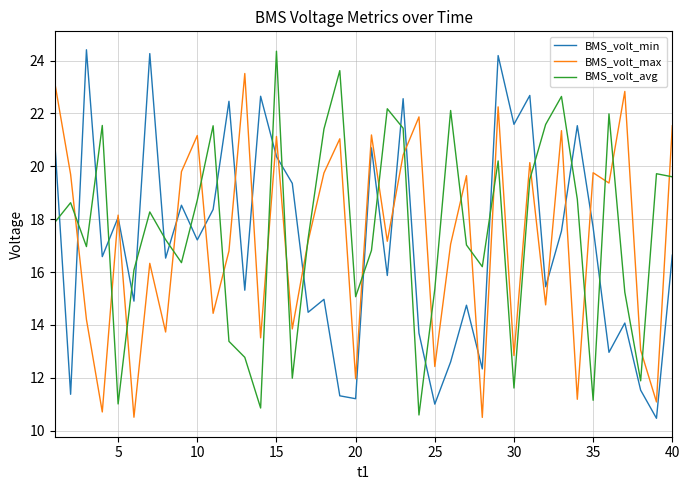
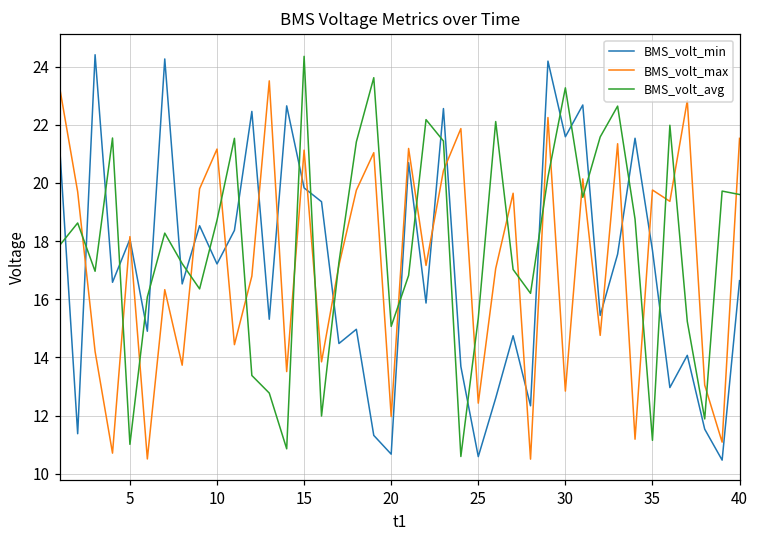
  {
    "BMS_volt_min": {
      "10": 17.2,
-     "15": 20.4,
-     "20": 11.2,
-     "25": 11.0,
+     "15": 19.8,
+     "20": 10.7,
+     "25": 10.6,
      "30": 21.6,
      "35": 17.7,
      "40": 16.6
    },
    "BMS_volt_max": {
      "10": 21.2,
      "15": 21.1,
      "20": 12.0,
      "25": 12.4,
      "30": 12.8,
      "35": 19.8,
      "40": 21.5
    },
    "BMS_volt_avg": {
      "5": 11.0,
      "10": 18.7,
      "15": 24.4,
      "20": 15.1,
      "25": 15.4,
-     "30": 11.6,
+     "30": 23.3,
      "35": 11.2,
      "40": 19.6
    }
  }
